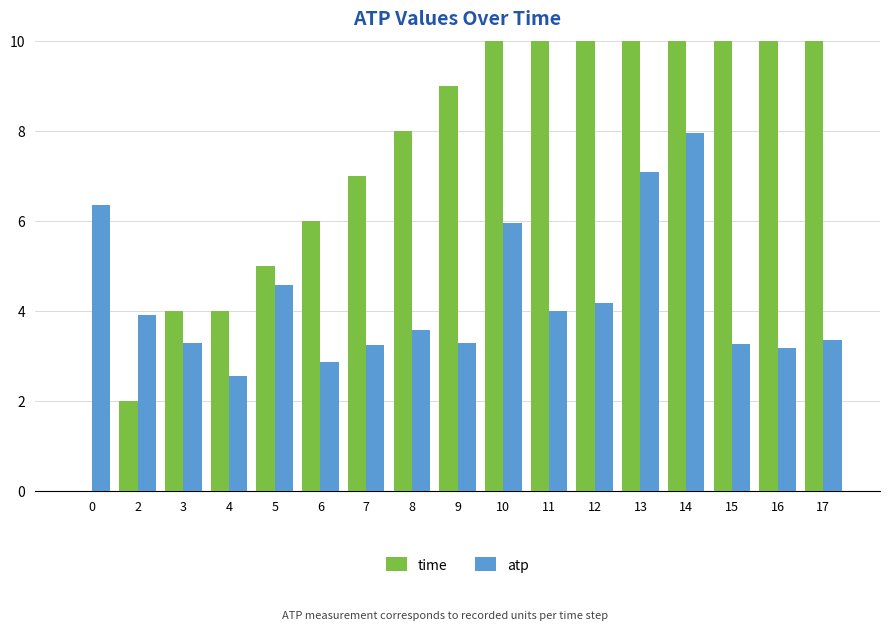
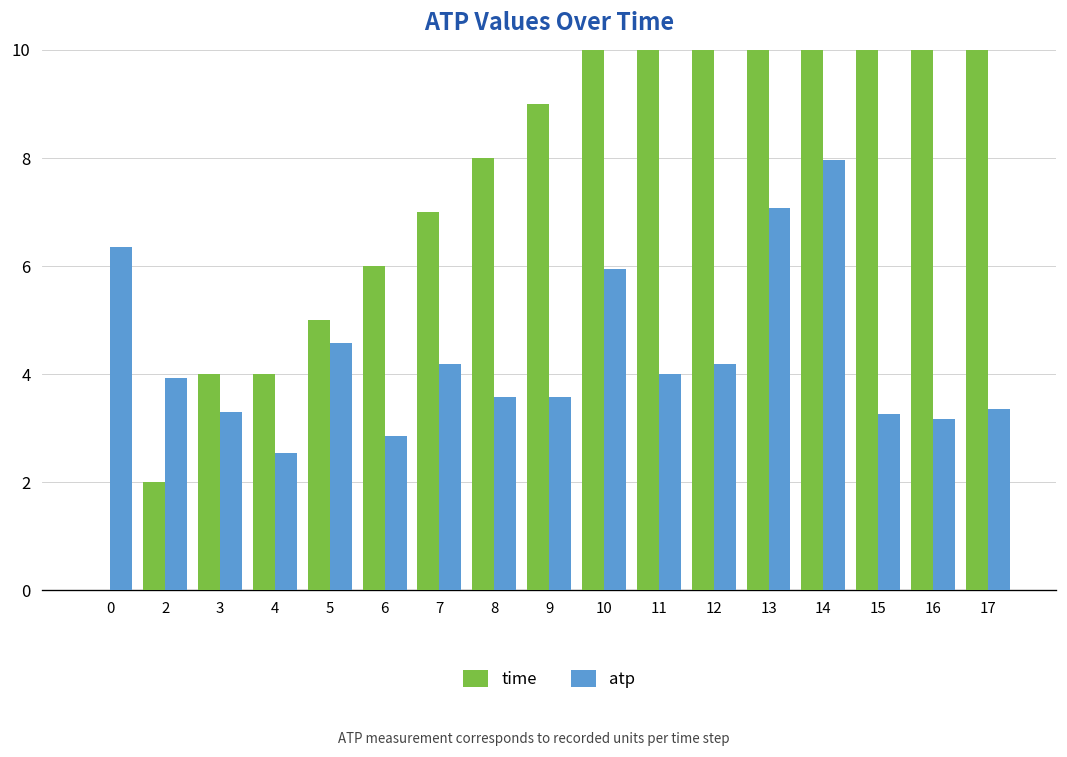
  {
    "time": {
      "0": 0.0,
      "2": 2.0,
      "3": 4.0,
      "4": 4.0,
      "5": 5.0,
      "6": 6.0,
      "7": 7.0,
      "8": 8.0,
      "9": 9.0,
      "10": 10.0
    },
    "atp": {
      "0": 6.4,
      "2": 3.9,
      "3": 3.3,
      "4": 2.5,
      "5": 4.6,
      "6": 2.9,
-     "7": 3.2,
+     "7": 4.2,
      "8": 3.6,
-     "9": 3.3,
+     "9": 3.6,
      "10": 5.9,
      "11": 4.0,
      "12": 4.2,
      "13": 7.1,
      "14": 8.0,
      "15": 3.3,
      "16": 3.2,
      "17": 3.4
    }
  }
